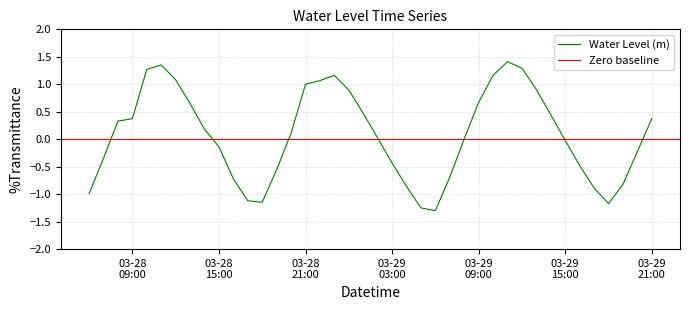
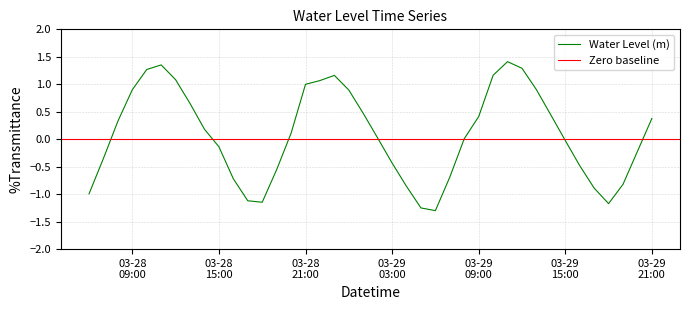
  {
-   "03-28 09:00": 0.4,
+   "03-28 09:00": 0.9,
    "03-28 15:00": -0.1,
    "03-28 21:00": 1.0,
    "03-29 03:00": -0.4,
-   "03-29 09:00": 0.7,
+   "03-29 09:00": 0.4,
    "03-29 15:00": 0.0,
    "03-29 21:00": 0.4
  }
